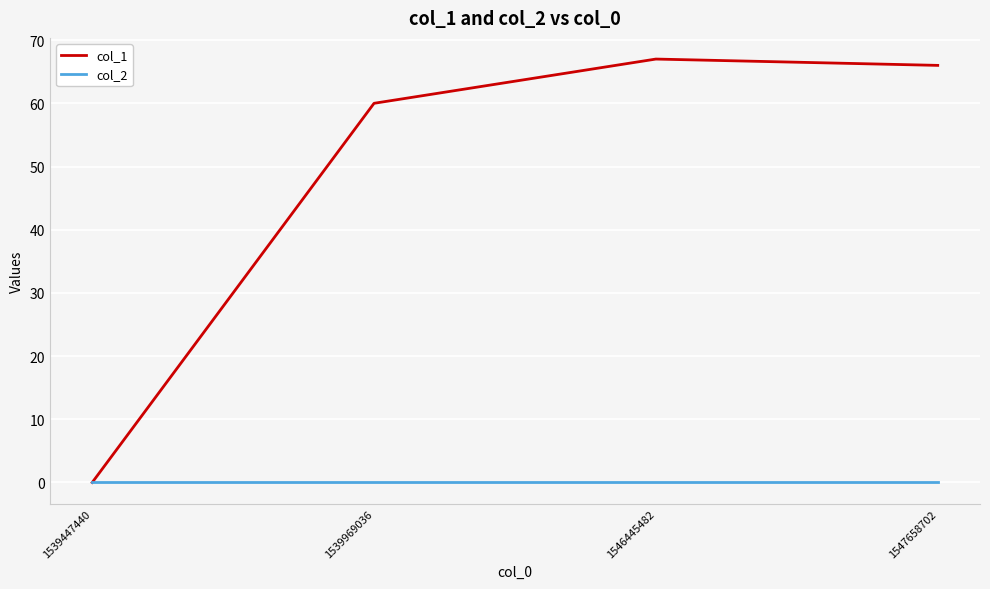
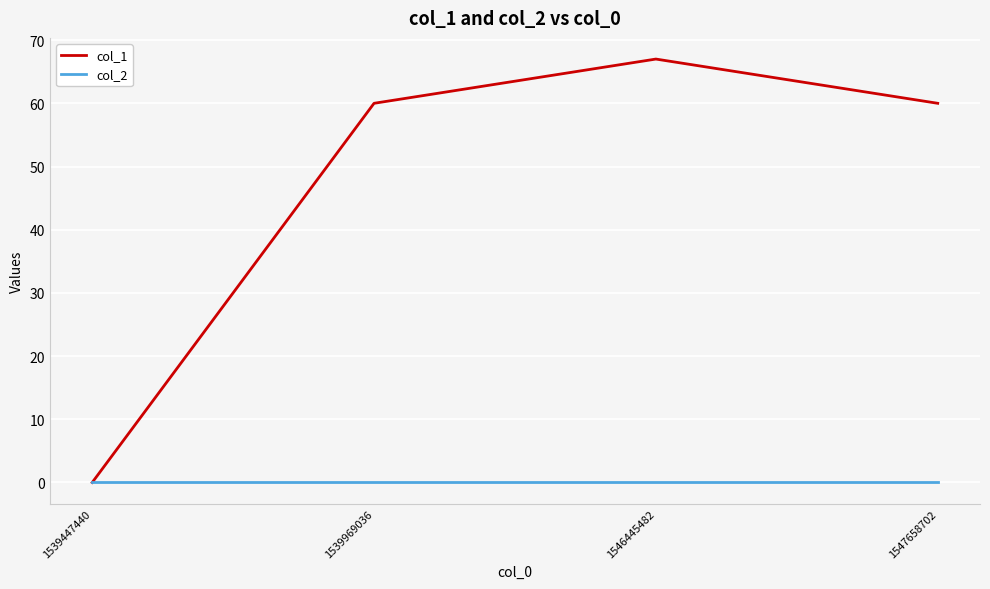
  {
    "col_1": {
      "1539969036": 60,
      "1546445482": 67,
-     "1547658702": 66
+     "1547658702": 60
    },
    "col_2": {
      "1539969036": 0,
      "1546445482": 0,
      "1547658702": 0
    }
  }
